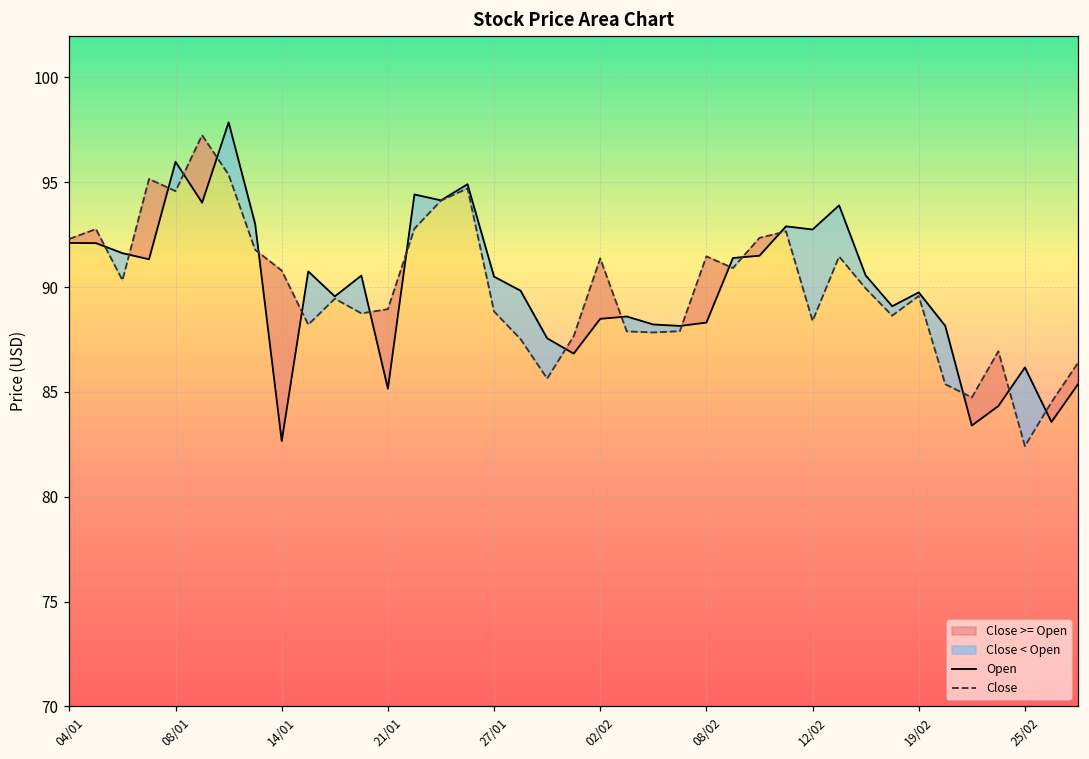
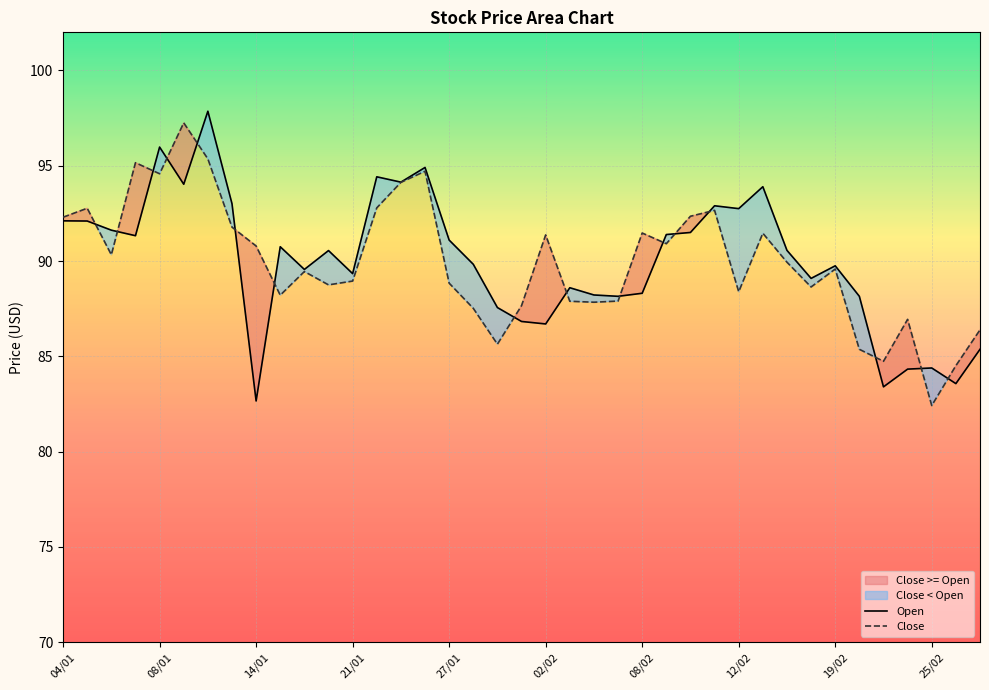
  {
    "Open": {
      "04/01": 92.1,
      "08/01": 96.0,
      "14/01": 82.7,
-     "21/01": 85.2,
-     "27/01": 90.5,
-     "02/02": 88.5,
+     "21/01": 89.3,
+     "27/01": 91.1,
+     "02/02": 86.7,
      "08/02": 88.3,
      "12/02": 92.8,
      "19/02": 89.8,
-     "25/02": 86.2
+     "25/02": 84.4
    },
    "Close": {
      "04/01": 92.3,
      "08/01": 94.6,
      "14/01": 90.8,
      "21/01": 89.0,
      "27/01": 88.8,
      "02/02": 91.4,
      "08/02": 91.5,
      "12/02": 88.4,
      "19/02": 89.6,
      "25/02": 82.4
    }
  }
